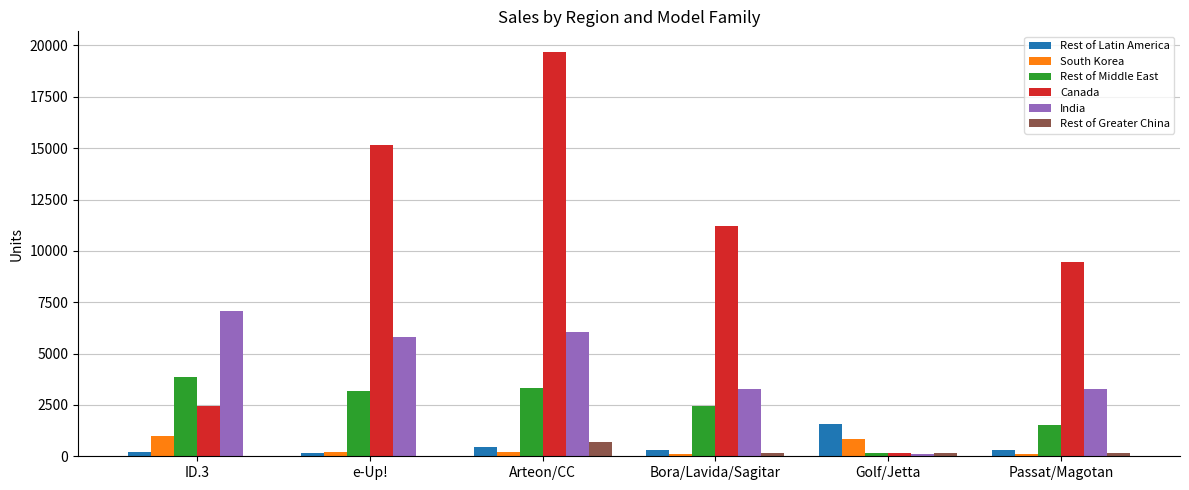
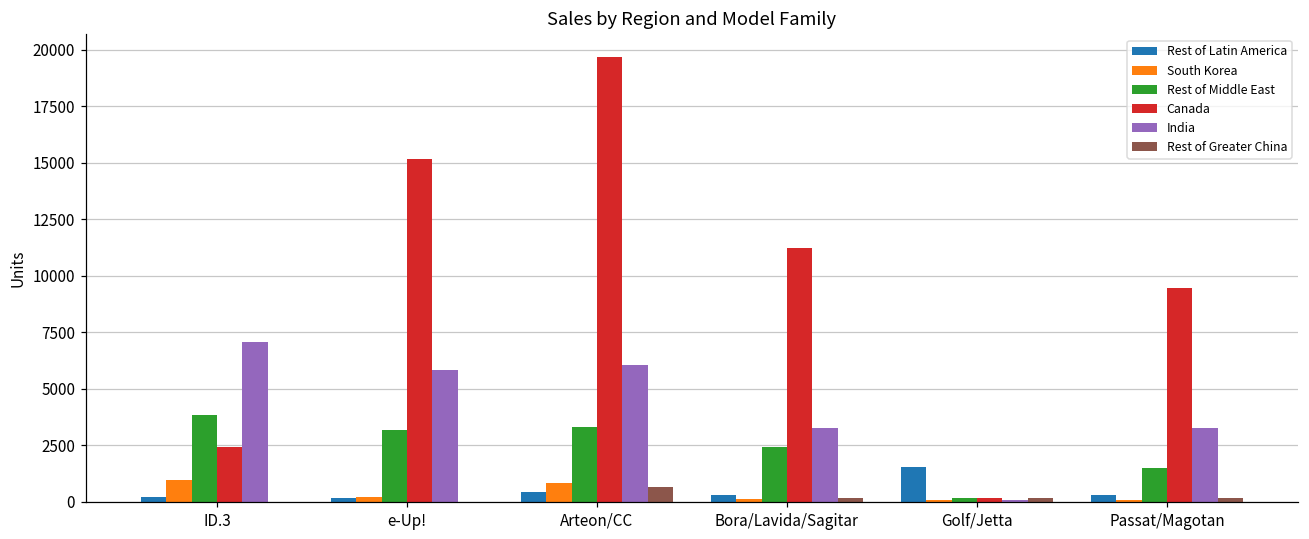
  {
    "Rest of Latin America": {
      "ID.3": 200,
      "e-Up!": 200,
      "Arteon/CC": 400,
      "Bora/Lavida/Sagitar": 300,
      "Golf/Jetta": 1600,
      "Passat/Magotan": 300
    },
    "South Korea": {
      "ID.3": 1000,
      "e-Up!": 200,
-     "Arteon/CC": 200,
-     "Golf/Jetta": 800
+     "Arteon/CC": 800,
+     "Golf/Jetta": 100
    },
    "Rest of Middle East": {
      "ID.3": 3900,
      "e-Up!": 3200,
      "Arteon/CC": 3300,
      "Bora/Lavida/Sagitar": 2400,
      "Golf/Jetta": 200,
      "Passat/Magotan": 1500
    },
    "Canada": {
      "ID.3": 2400,
      "e-Up!": 15200,
      "Arteon/CC": 19700,
      "Bora/Lavida/Sagitar": 11200,
      "Golf/Jetta": 200,
      "Passat/Magotan": 9500
    },
    "India": {
      "ID.3": 7100,
      "e-Up!": 5800,
      "Arteon/CC": 6000,
      "Bora/Lavida/Sagitar": 3300,
      "Passat/Magotan": 3300
    },
    "Rest of Greater China": {
      "ID.3": 0,
      "e-Up!": 0,
      "Arteon/CC": 700,
      "Bora/Lavida/Sagitar": 200,
      "Golf/Jetta": 200,
      "Passat/Magotan": 200
    }
  }
